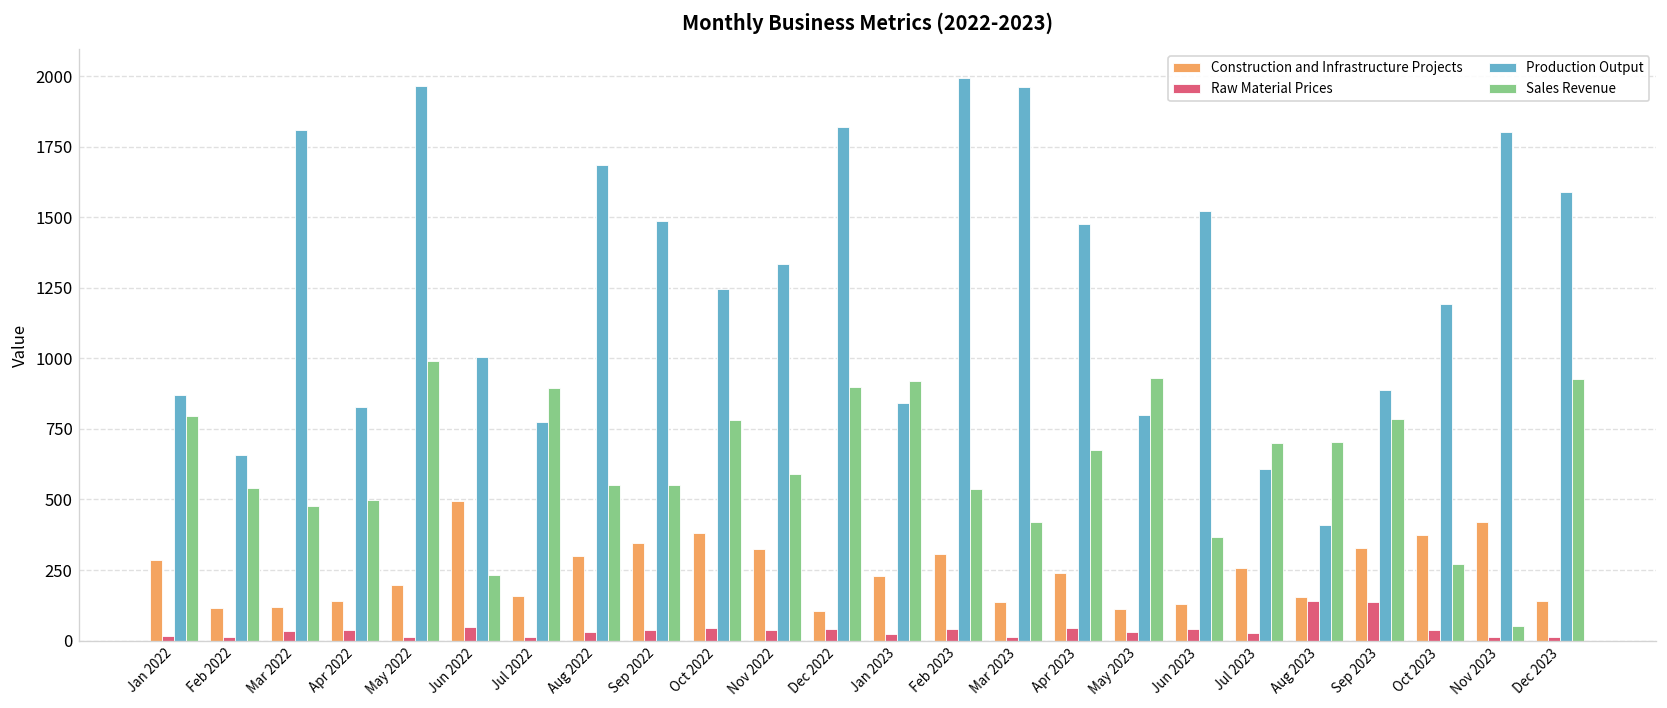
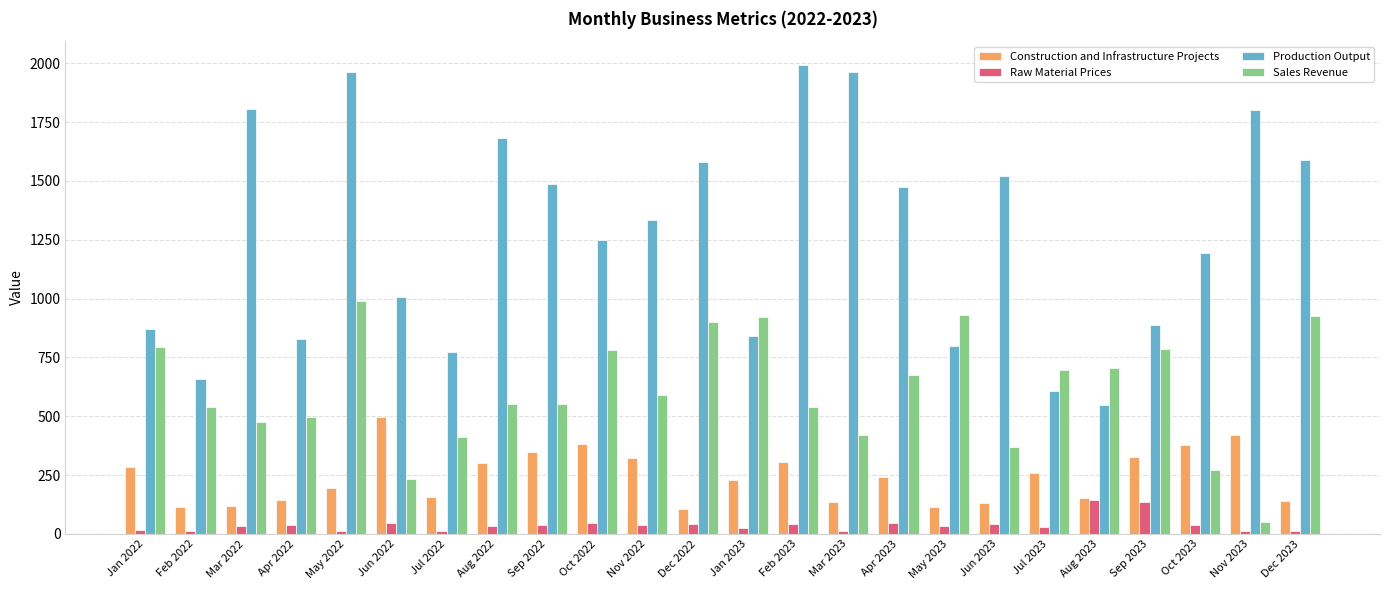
  {
    "Construction and Infrastructure Projects": {
      "Jan 2022": 280,
      "Feb 2022": 120,
      "Mar 2022": 120,
      "Apr 2022": 140,
      "May 2022": 200,
      "Jun 2022": 490,
      "Jul 2022": 160,
      "Aug 2022": 300,
      "Sep 2022": 350,
      "Oct 2022": 380,
      "Nov 2022": 320,
      "Dec 2022": 100,
      "Jan 2023": 230,
      "Feb 2023": 310,
      "Mar 2023": 140,
      "Apr 2023": 240,
      "May 2023": 110,
      "Jun 2023": 130,
      "Jul 2023": 260,
      "Aug 2023": 150,
      "Sep 2023": 330,
      "Oct 2023": 380,
      "Nov 2023": 420,
      "Dec 2023": 140
    },
    "Raw Material Prices": {
      "Jan 2022": 20,
      "Feb 2022": 10,
      "Mar 2022": 40,
      "Apr 2022": 40,
      "May 2022": 10,
      "Jun 2022": 50,
      "Jul 2022": 10,
      "Aug 2022": 30,
      "Sep 2022": 40,
      "Oct 2022": 40,
      "Nov 2022": 40,
      "Dec 2022": 40,
      "Jan 2023": 20,
      "Feb 2023": 40,
      "Mar 2023": 10,
      "Apr 2023": 50,
      "May 2023": 30,
      "Jun 2023": 40,
      "Jul 2023": 30,
      "Aug 2023": 140,
      "Sep 2023": 140,
      "Oct 2023": 40,
      "Nov 2023": 10,
      "Dec 2023": 10
    },
    "Production Output": {
      "Jan 2022": 870,
      "Feb 2022": 660,
      "Mar 2022": 1810,
      "Apr 2022": 830,
      "May 2022": 1960,
      "Jun 2022": 1010,
      "Jul 2022": 770,
      "Aug 2022": 1680,
      "Sep 2022": 1490,
      "Oct 2022": 1250,
      "Nov 2022": 1330,
-     "Dec 2022": 1820,
+     "Dec 2022": 1580,
      "Jan 2023": 840,
      "Feb 2023": 1990,
      "Mar 2023": 1960,
      "Apr 2023": 1480,
      "May 2023": 800,
      "Jun 2023": 1520,
      "Jul 2023": 610,
-     "Aug 2023": 410,
+     "Aug 2023": 550,
      "Sep 2023": 890,
      "Oct 2023": 1190,
      "Nov 2023": 1800,
      "Dec 2023": 1590
    },
    "Sales Revenue": {
      "Jan 2022": 790,
      "Feb 2022": 540,
      "Mar 2022": 480,
      "Apr 2022": 500,
      "May 2022": 990,
      "Jun 2022": 230,
-     "Jul 2022": 890,
+     "Jul 2022": 410,
      "Aug 2022": 550,
      "Sep 2022": 550,
      "Oct 2022": 780,
      "Nov 2022": 590,
      "Dec 2022": 900,
      "Jan 2023": 920,
      "Feb 2023": 540,
      "Mar 2023": 420,
      "Apr 2023": 670,
      "May 2023": 930,
      "Jun 2023": 370,
      "Jul 2023": 700,
      "Aug 2023": 710,
      "Sep 2023": 790,
      "Oct 2023": 270,
      "Nov 2023": 50,
      "Dec 2023": 930
    }
  }
